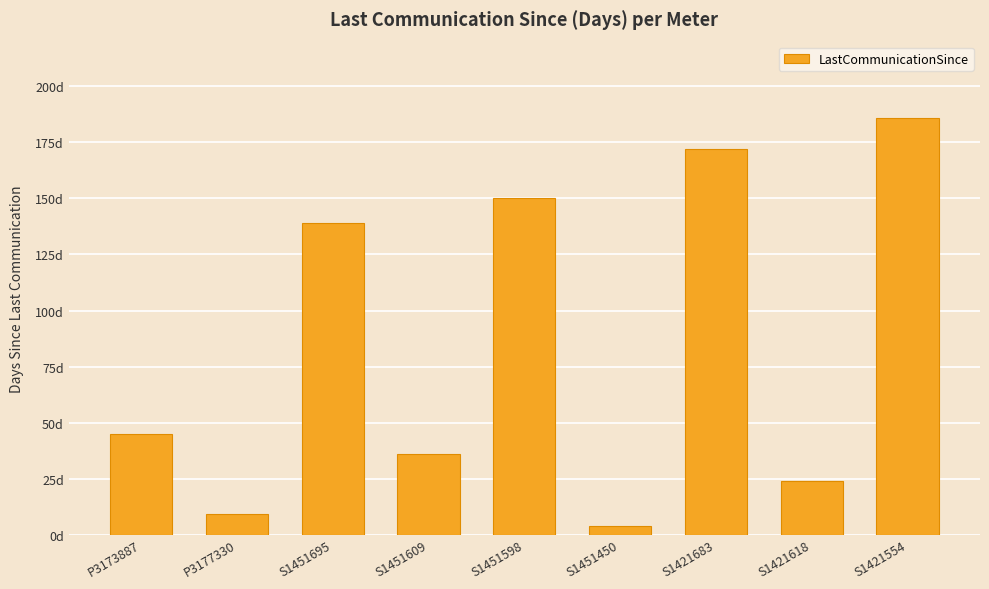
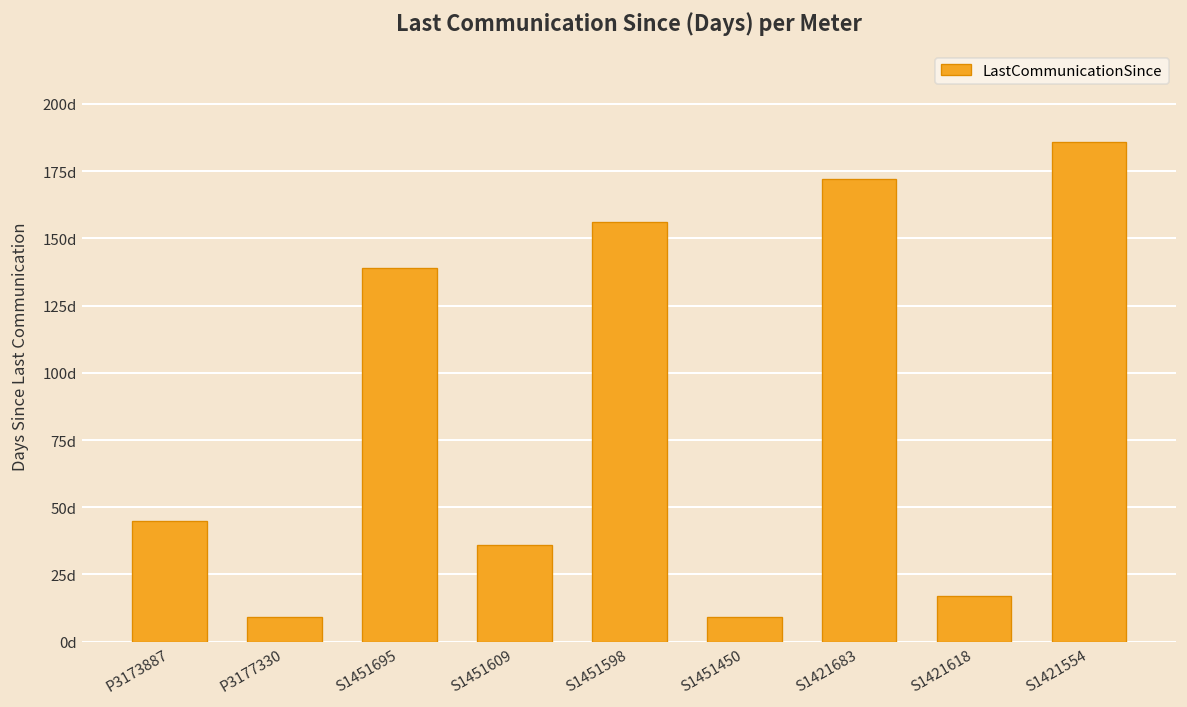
  {
    "P3173887": "45d",
    "P3177330": "9d",
    "S1451695": "139d",
    "S1451609": "36d",
-   "S1451598": "150d",
-   "S1451450": "4d",
+   "S1451598": "156d",
+   "S1451450": "9d",
    "S1421683": "172d",
-   "S1421618": "24d",
+   "S1421618": "17d",
    "S1421554": "186d"
  }
